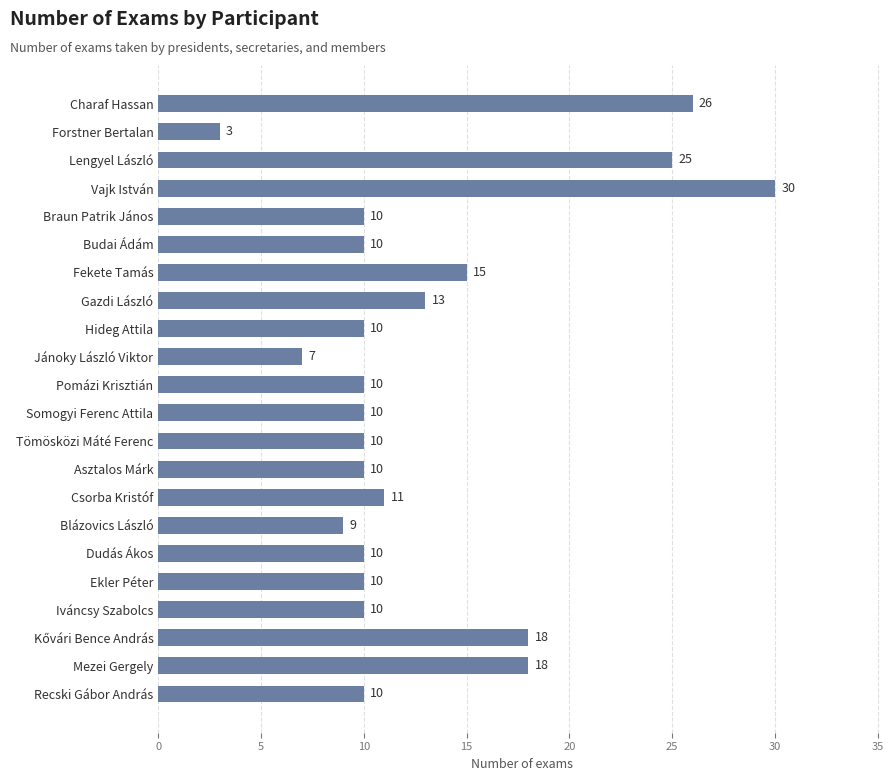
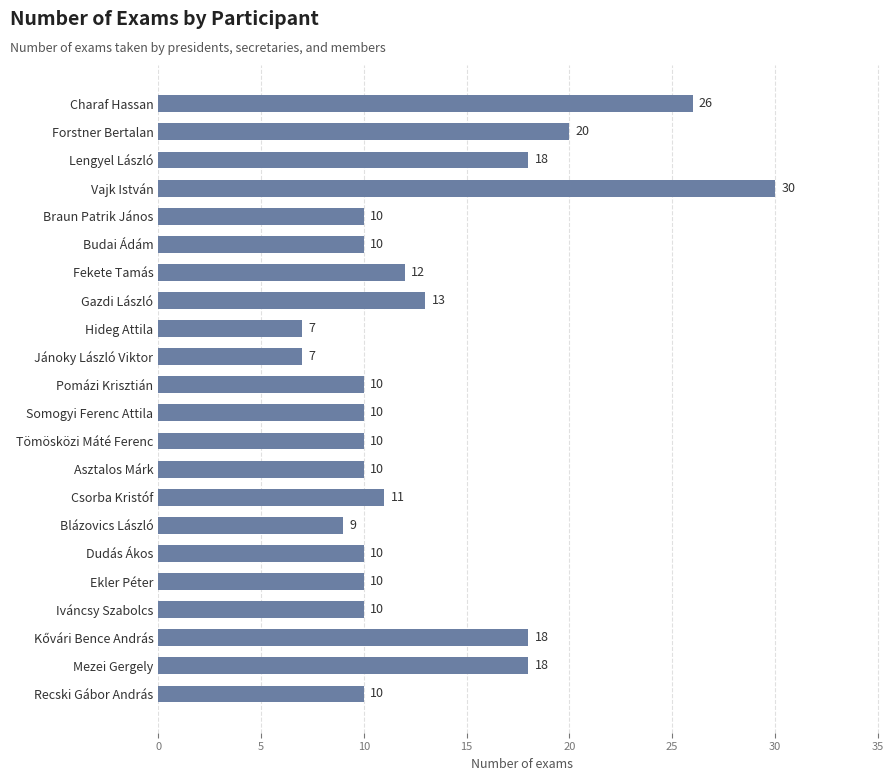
  {
    "Charaf Hassan": 26,
-   "Forstner Bertalan": 3,
-   "Lengyel László": 25,
+   "Forstner Bertalan": 20,
+   "Lengyel László": 18,
    "Vajk István": 30,
    "Braun Patrik János": 10,
    "Budai Ádám": 10,
-   "Fekete Tamás": 15,
+   "Fekete Tamás": 12,
    "Gazdi László": 13,
-   "Hideg Attila": 10,
+   "Hideg Attila": 7,
    "Jánoky László Viktor": 7,
    "Pomázi Krisztián": 10,
    "Somogyi Ferenc Attila": 10,
    "Tömösközi Máté Ferenc": 10,
    "Asztalos Márk": 10,
    "Csorba Kristóf": 11,
    "Blázovics László": 9,
    "Dudás Ákos": 10,
    "Ekler Péter": 10,
    "Iváncsy Szabolcs": 10,
    "Kővári Bence András": 18,
    "Mezei Gergely": 18,
    "Recski Gábor András": 10
  }
